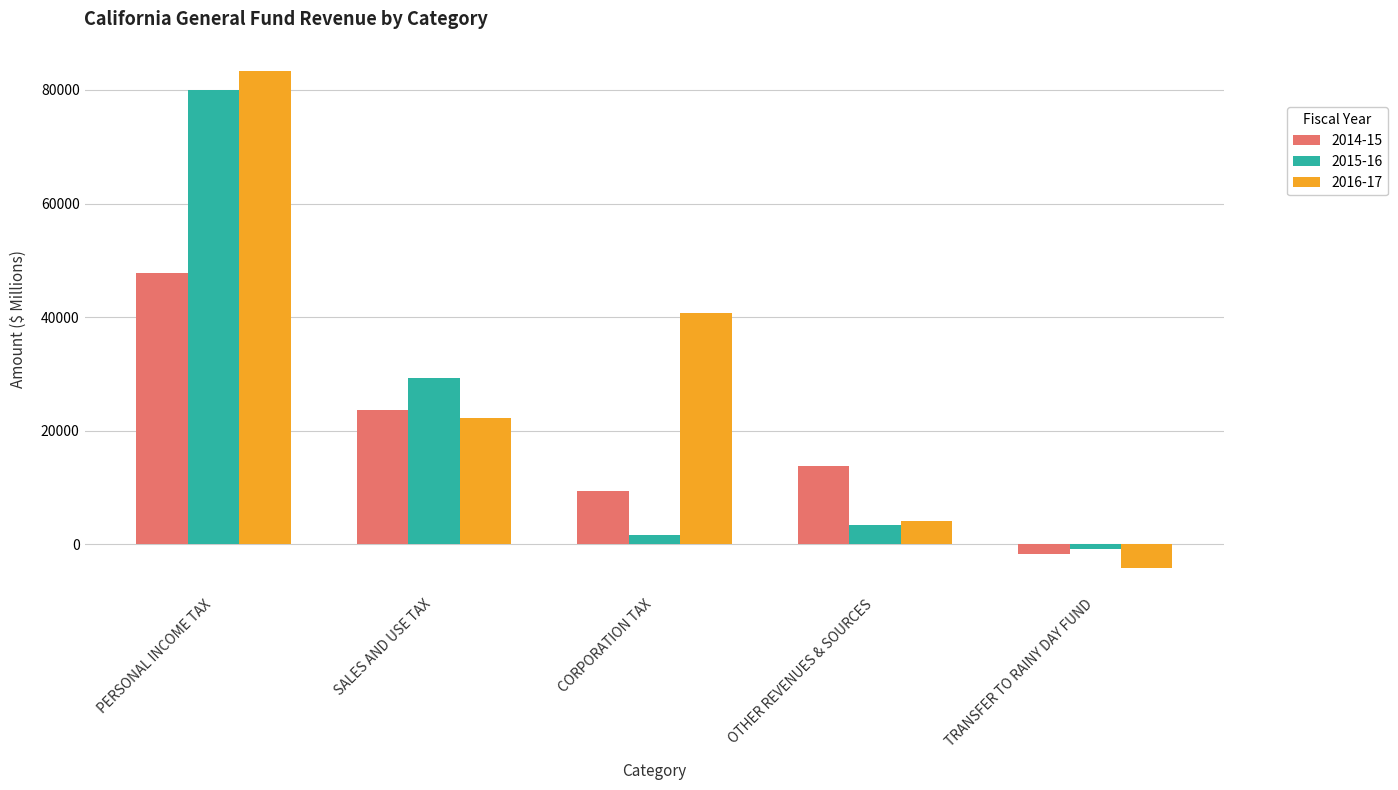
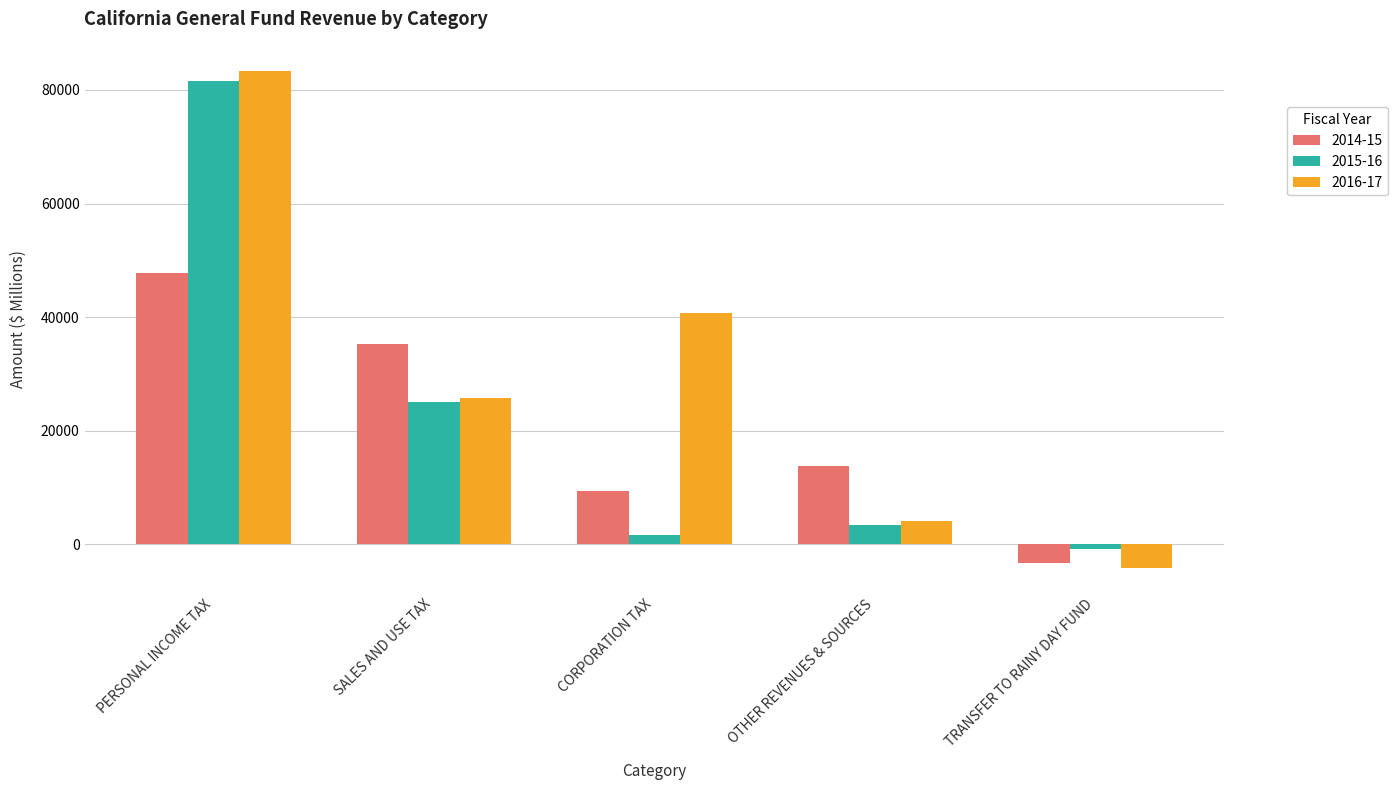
  {
    "2014-15": {
      "PERSONAL INCOME TAX": 48000,
-     "SALES AND USE TAX": 24000,
+     "SALES AND USE TAX": 35000,
      "CORPORATION TAX": 9000,
      "OTHER REVENUES & SOURCES": 14000,
-     "TRANSFER TO RAINY DAY FUND": -2000
+     "TRANSFER TO RAINY DAY FUND": -3000
    },
    "2015-16": {
-     "PERSONAL INCOME TAX": 80000,
-     "SALES AND USE TAX": 29000,
+     "PERSONAL INCOME TAX": 82000,
+     "SALES AND USE TAX": 25000,
      "CORPORATION TAX": 2000,
      "OTHER REVENUES & SOURCES": 3000,
      "TRANSFER TO RAINY DAY FUND": -1000
    },
    "2016-17": {
      "PERSONAL INCOME TAX": 83000,
-     "SALES AND USE TAX": 22000,
+     "SALES AND USE TAX": 26000,
      "CORPORATION TAX": 41000,
      "OTHER REVENUES & SOURCES": 4000,
      "TRANSFER TO RAINY DAY FUND": -4000
    }
  }
